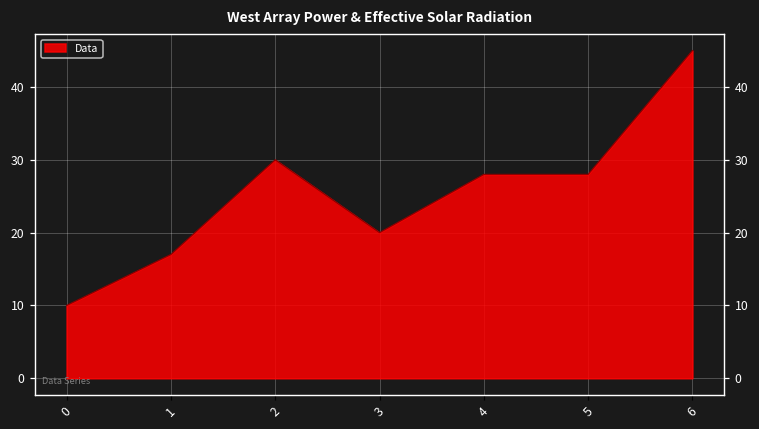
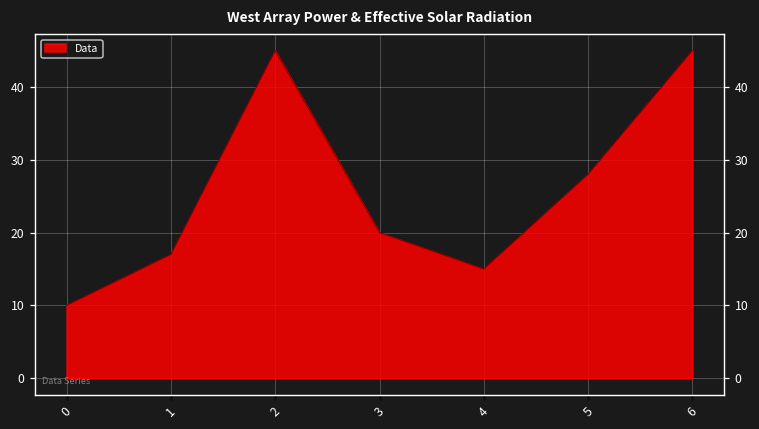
  {
    "0": 10,
    "1": 17,
-   "2": 30,
+   "2": 45,
    "3": 20,
-   "4": 28,
+   "4": 15,
    "5": 28,
    "6": 45
  }
